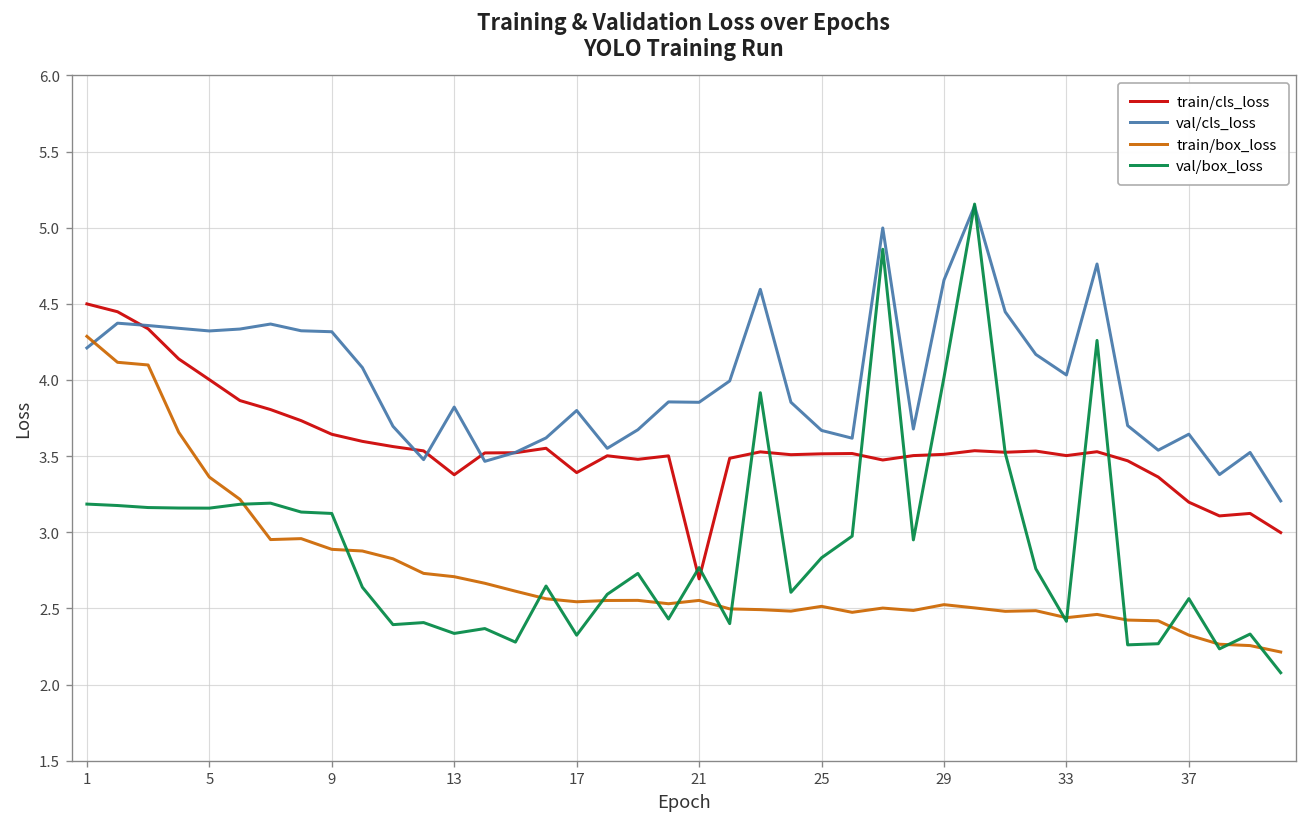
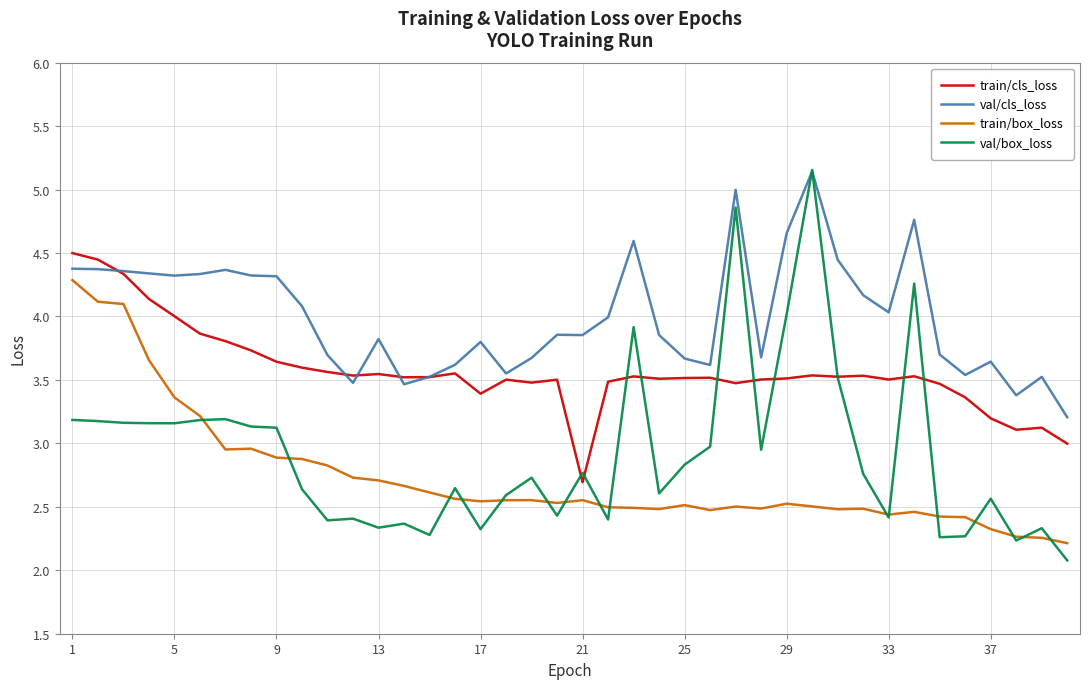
  {
    "train/cls_loss": {
      "1": 4.50,
      "5": 4.00,
      "9": 3.64,
-     "13": 3.38,
+     "13": 3.55,
      "17": 3.39,
      "21": 2.69,
      "25": 3.52,
      "29": 3.51,
      "33": 3.50,
      "37": 3.20
    },
    "val/cls_loss": {
-     "1": 4.21,
+     "1": 4.38,
      "5": 4.32,
      "9": 4.32,
      "13": 3.82,
      "17": 3.80,
      "21": 3.85,
      "25": 3.67,
      "29": 4.66,
      "33": 4.03,
      "37": 3.64
    },
    "train/box_loss": {
      "1": 4.29,
      "5": 3.36,
      "9": 2.89,
      "13": 2.71,
      "17": 2.54,
      "21": 2.55,
      "25": 2.51,
      "29": 2.52,
      "33": 2.44,
      "37": 2.32
    },
    "val/box_loss": {
      "1": 3.18,
      "5": 3.16,
      "9": 3.12,
      "13": 2.34,
      "17": 2.32,
      "21": 2.77,
      "25": 2.83,
      "29": 4.02,
      "33": 2.42,
      "37": 2.56
    }
  }
